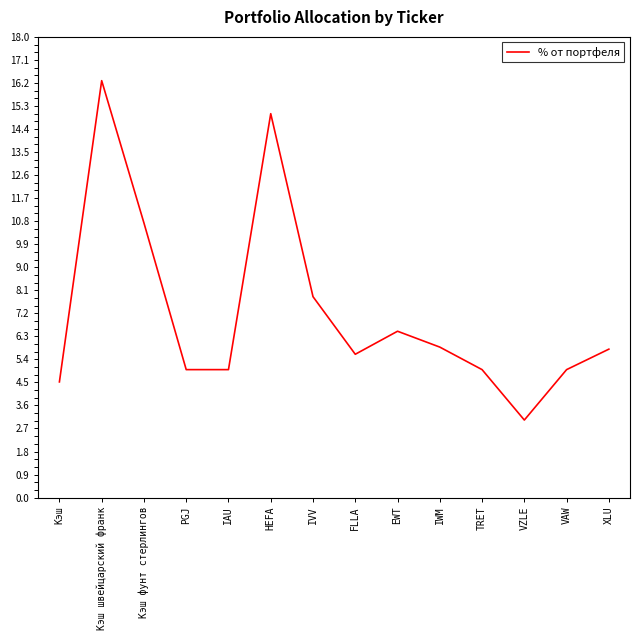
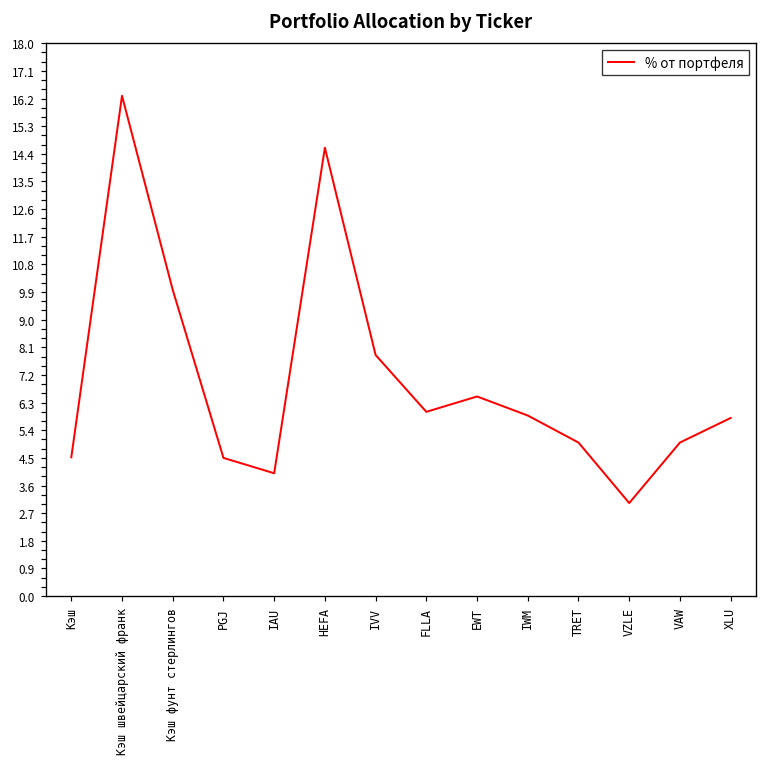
  {
    "Кэш": 4.5,
    "Кэш швейцарский франк": 16.3,
-   "Кэш фунт стерлингов": 10.7,
-   "PGJ": 5.0,
-   "IAU": 5,
-   "HEFA": 15.0,
+   "Кэш фунт стерлингов": 10.0,
+   "PGJ": 4.5,
+   "IAU": 4,
+   "HEFA": 14.6,
    "IVV": 7.9,
-   "FLLA": 5.6,
+   "FLLA": 6.0,
    "EWT": 6.5,
    "IWM": 5.9,
    "TRET": 5.0,
    "VZLE": 3.0,
    "VAW": 5.0,
    "XLU": 5.8
  }
